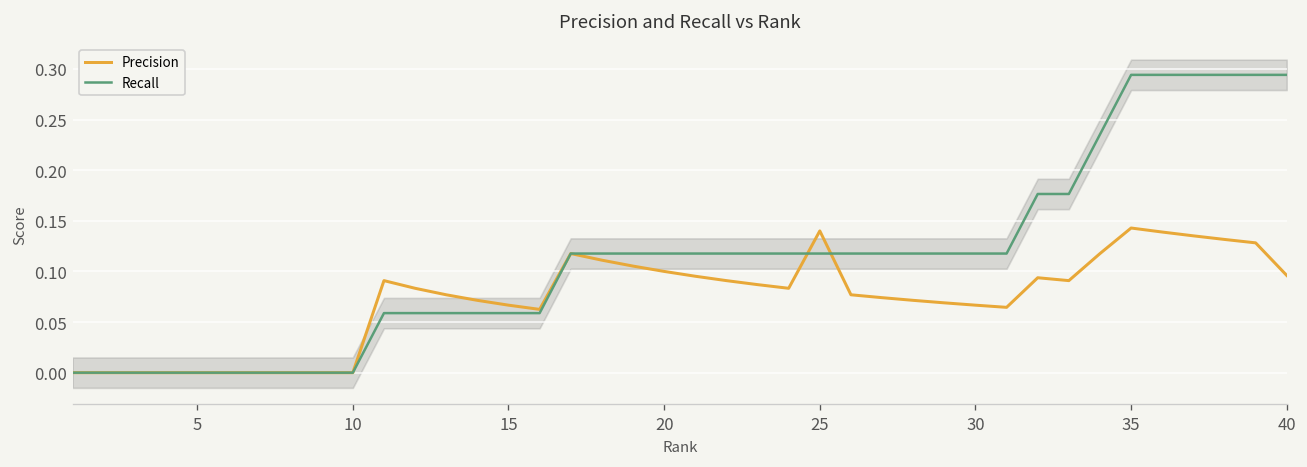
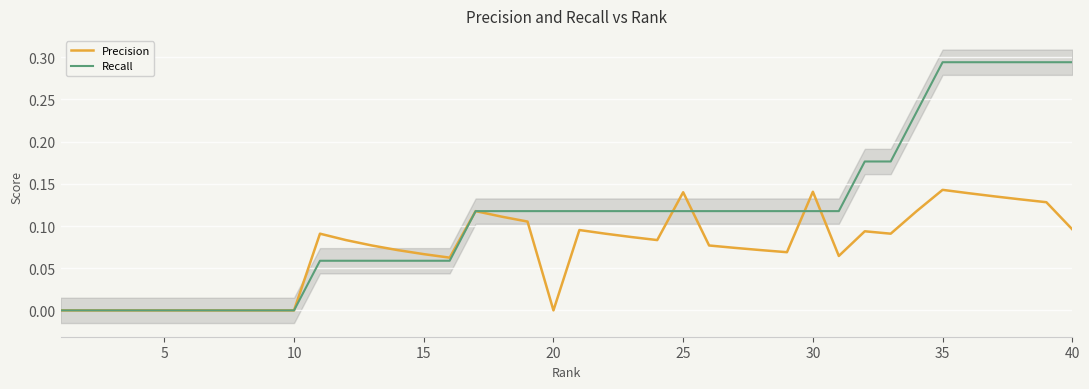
  {
    "Precision": {
      "15": 0.07,
-     "20": 0.1,
+     "20": 0.0,
      "25": 0.14,
-     "30": 0.07,
+     "30": 0.14,
      "35": 0.14,
      "40": 0.10
    }
  }
